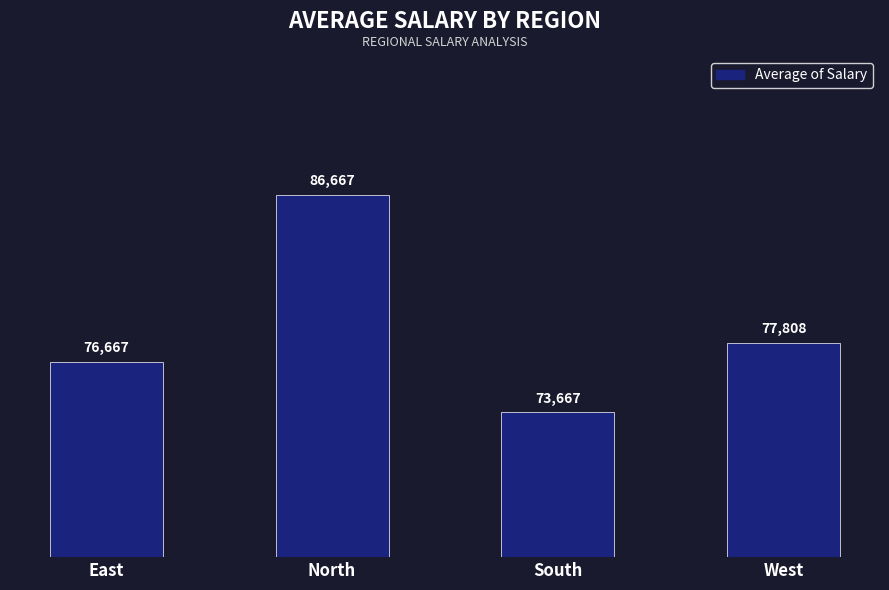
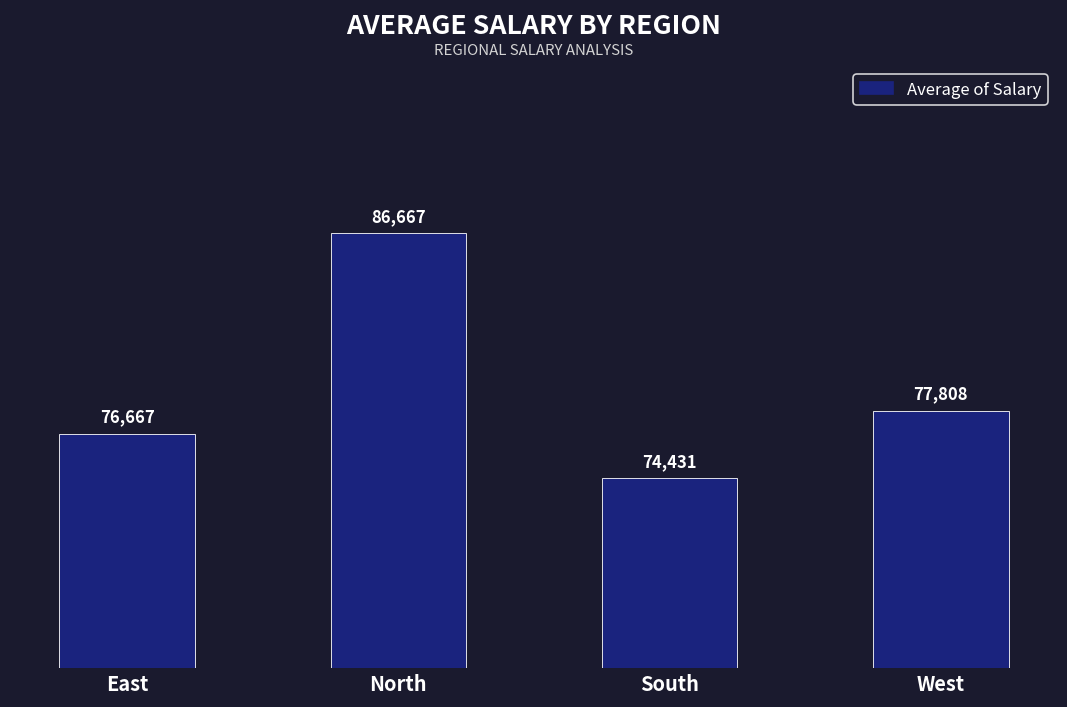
  {
    "East": "76,667",
    "North": "86,667",
-   "South": "73,667",
+   "South": "74,431",
    "West": "77,808"
  }
